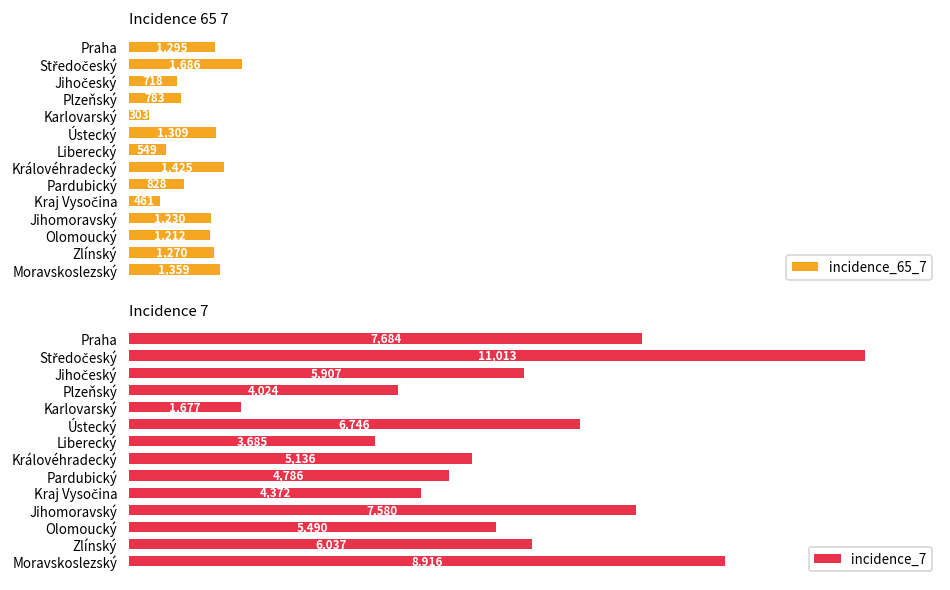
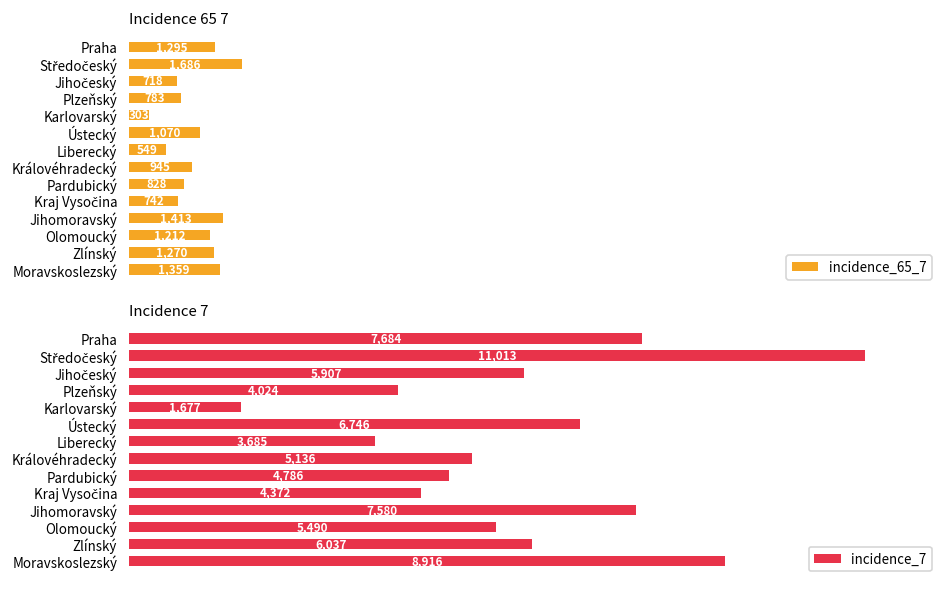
  {
    "Incidence 65 7": {
      "Praha": "1,295",
      "Středočeský": "1,686",
      "Jihočeský": "718",
      "Plzeňský": "783",
      "Karlovarský": "303",
-     "Ústecký": "1,309",
+     "Ústecký": "1,070",
      "Liberecký": "549",
-     "Královéhradecký": "1,425",
+     "Královéhradecký": "945",
      "Pardubický": "828",
-     "Kraj Vysočina": "461",
-     "Jihomoravský": "1,230",
+     "Kraj Vysočina": "742",
+     "Jihomoravský": "1,413",
      "Olomoucký": "1,212",
      "Zlínský": "1,270",
      "Moravskoslezský": "1,359"
    },
    "Incidence 7": {
      "Praha": "7,684",
      "Středočeský": "11,013",
      "Jihočeský": "5,907",
      "Plzeňský": "4,024",
      "Karlovarský": "1,677",
      "Ústecký": "6,746",
      "Liberecký": "3,685",
      "Královéhradecký": "5,136",
      "Pardubický": "4,786",
      "Kraj Vysočina": "4,372",
      "Jihomoravský": "7,580",
      "Olomoucký": "5,490",
      "Zlínský": "6,037",
      "Moravskoslezský": "8,916"
    }
  }
